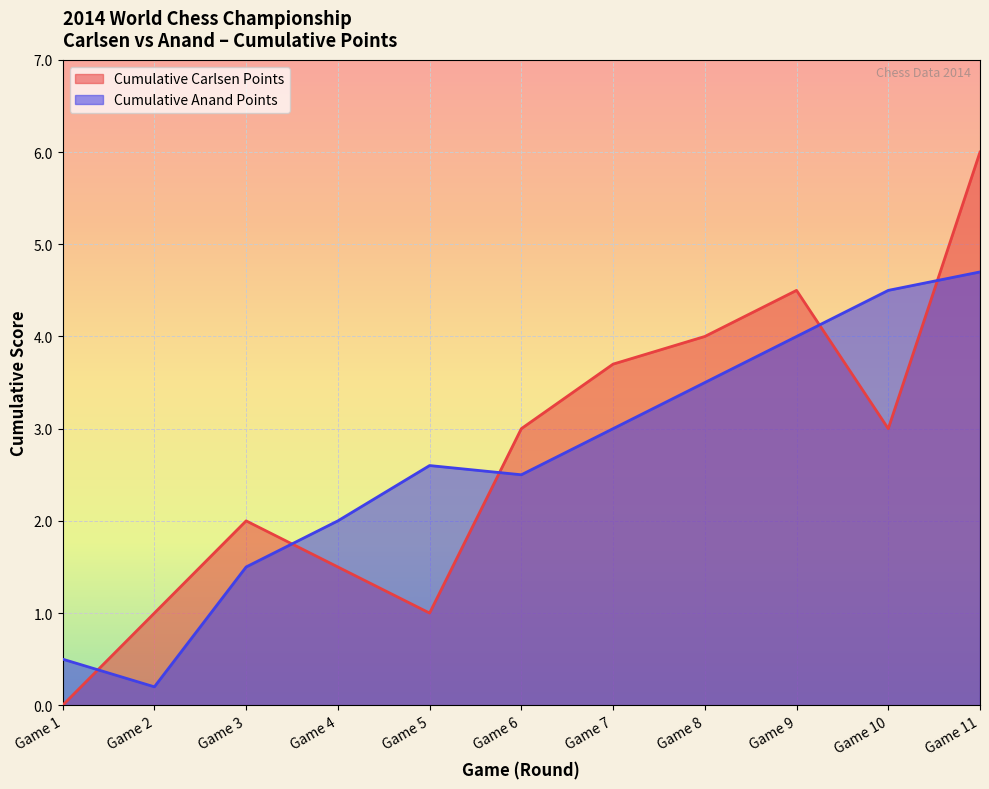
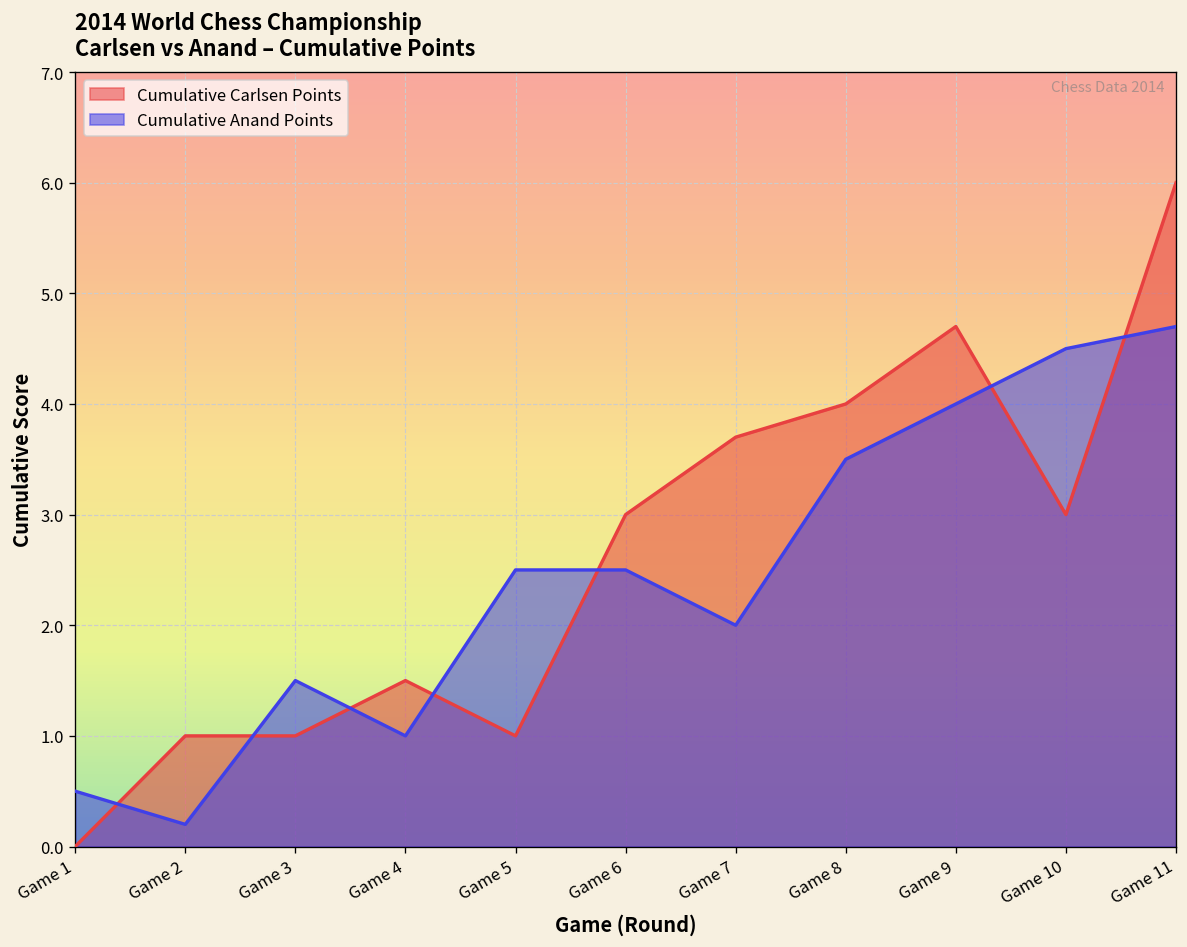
  {
    "Cumulative Carlsen Points": {
      "Game 1": 0.0,
      "Game 2": 1.0,
-     "Game 3": 2,
+     "Game 3": 1,
      "Game 4": 1.5,
      "Game 5": 1.0,
      "Game 6": 3.0,
      "Game 7": 3.7,
      "Game 8": 4.0,
-     "Game 9": 4.5,
+     "Game 9": 4.7,
      "Game 10": 3.0,
      "Game 11": 6.0
    },
    "Cumulative Anand Points": {
      "Game 1": 0.5,
      "Game 2": 0.2,
      "Game 3": 1.5,
-     "Game 4": 2,
-     "Game 5": 2.6,
+     "Game 4": 1,
+     "Game 5": 2.5,
      "Game 6": 2.5,
-     "Game 7": 3,
+     "Game 7": 2,
      "Game 8": 3.5,
      "Game 9": 4.0,
      "Game 10": 4.5,
      "Game 11": 4.7
    }
  }
